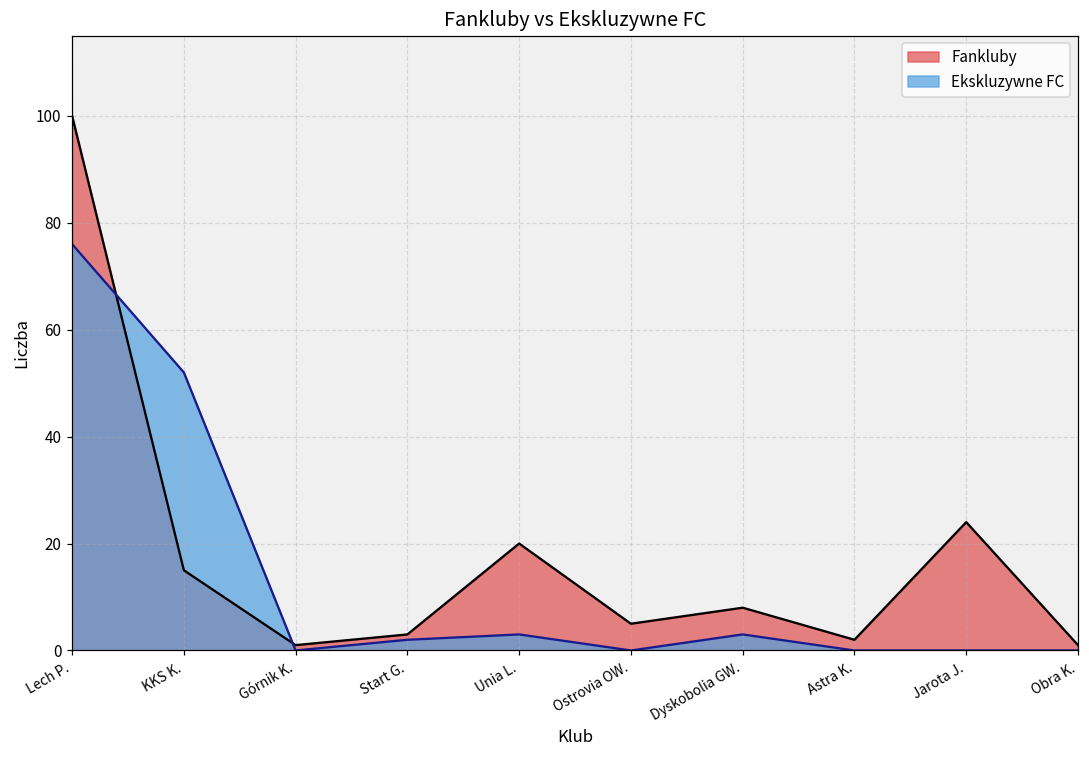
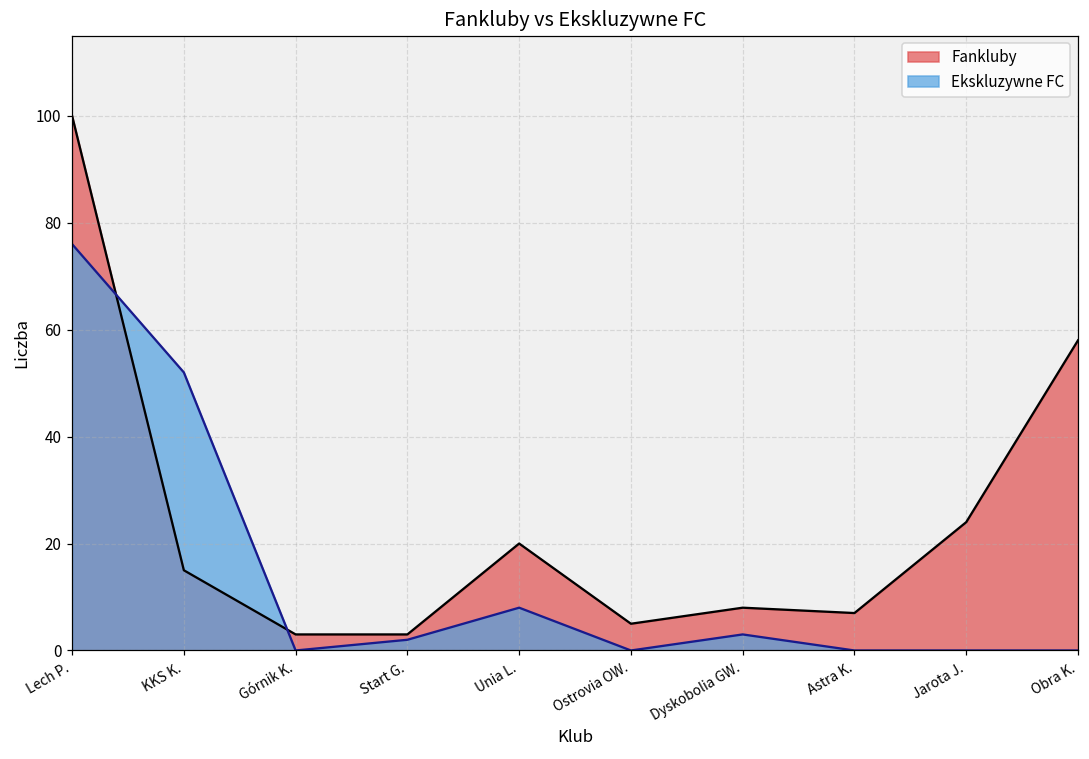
  {
    "Fankluby": {
      "Lech P.": 100,
      "KKS K.": 15,
-     "Górnik K.": 1,
+     "Górnik K.": 3,
      "Start G.": 3,
      "Unia L.": 20,
      "Ostrovia OW.": 5,
      "Dyskobolia GW.": 8,
-     "Astra K.": 2,
+     "Astra K.": 7,
      "Jarota J.": 24,
-     "Obra K.": 1
+     "Obra K.": 58
    },
    "Ekskluzywne FC": {
      "Lech P.": 76,
      "KKS K.": 52,
      "Górnik K.": 0,
      "Start G.": 2,
-     "Unia L.": 3,
+     "Unia L.": 8,
      "Ostrovia OW.": 0,
      "Dyskobolia GW.": 3,
      "Astra K.": 0,
      "Jarota J.": 0,
      "Obra K.": 0
    }
  }
